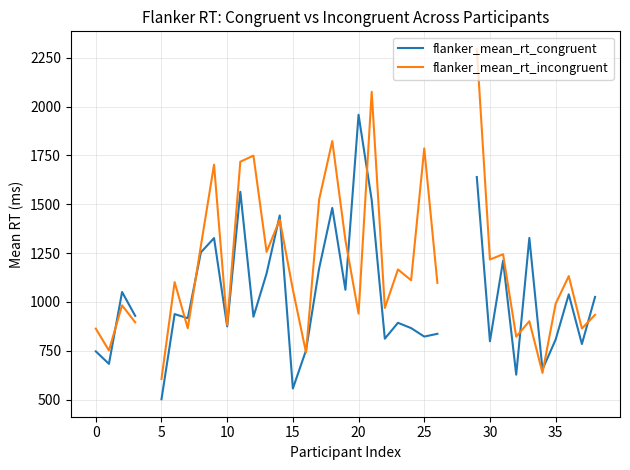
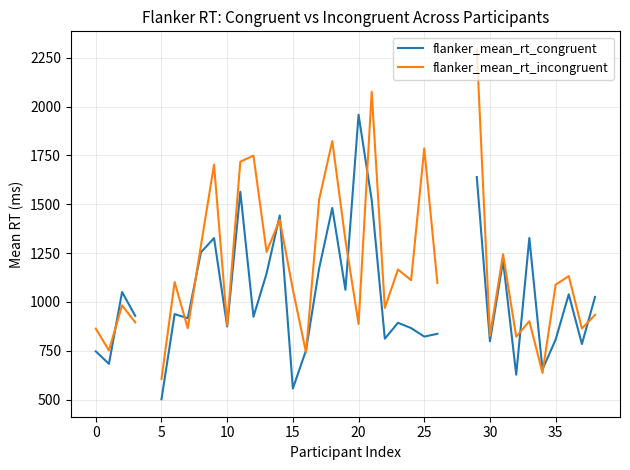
  {
    "flanker_mean_rt_congruent": {
      "0": 750,
      "5": 500,
      "15": 560,
      "20": 1960,
      "25": 820,
      "30": 800,
      "35": 810
    },
    "flanker_mean_rt_incongruent": {
      "0": 860,
      "5": 610,
      "15": 1060,
-     "20": 940,
+     "20": 890,
      "25": 1790,
-     "30": 1220,
-     "35": 990
+     "30": 830,
+     "35": 1090
    }
  }
